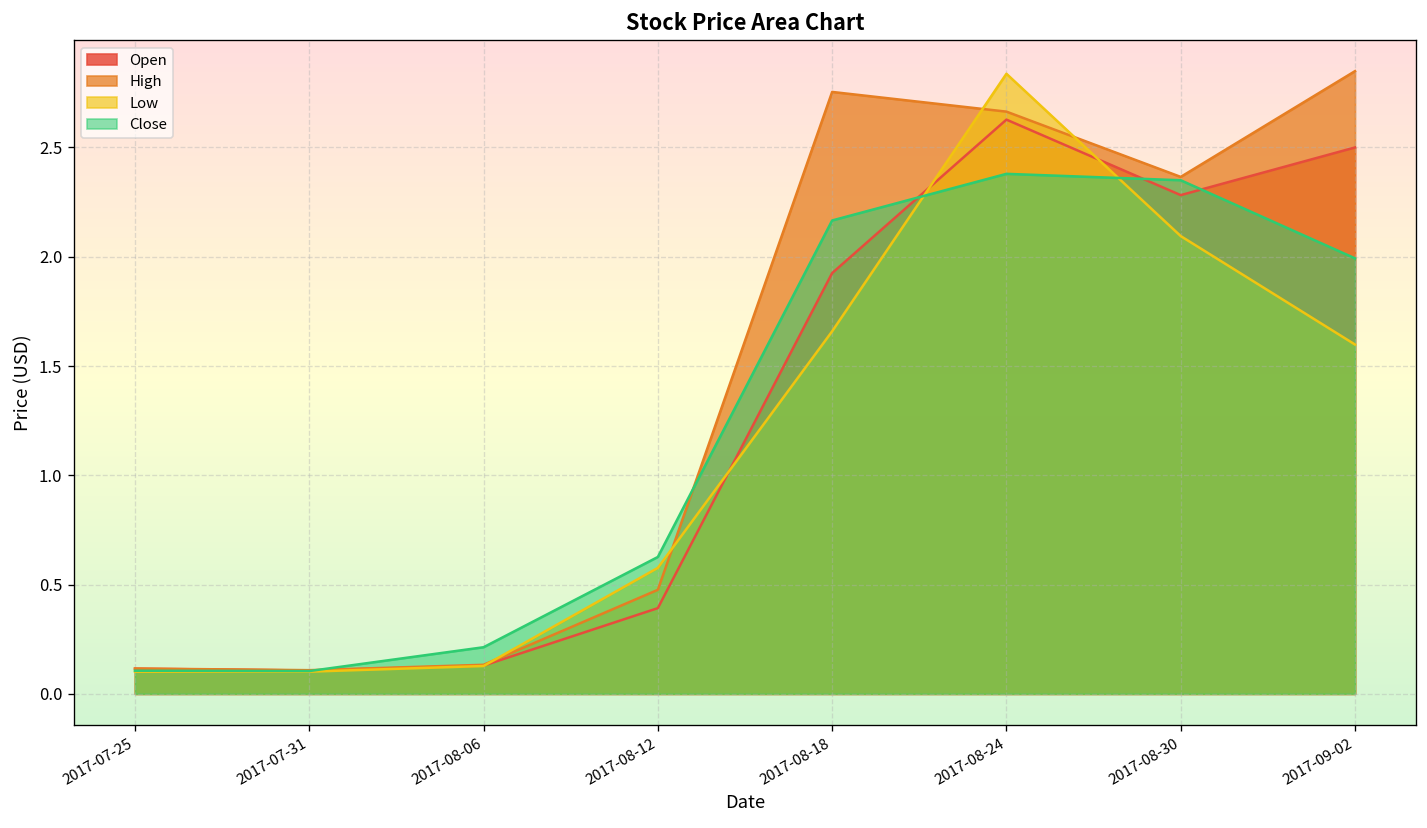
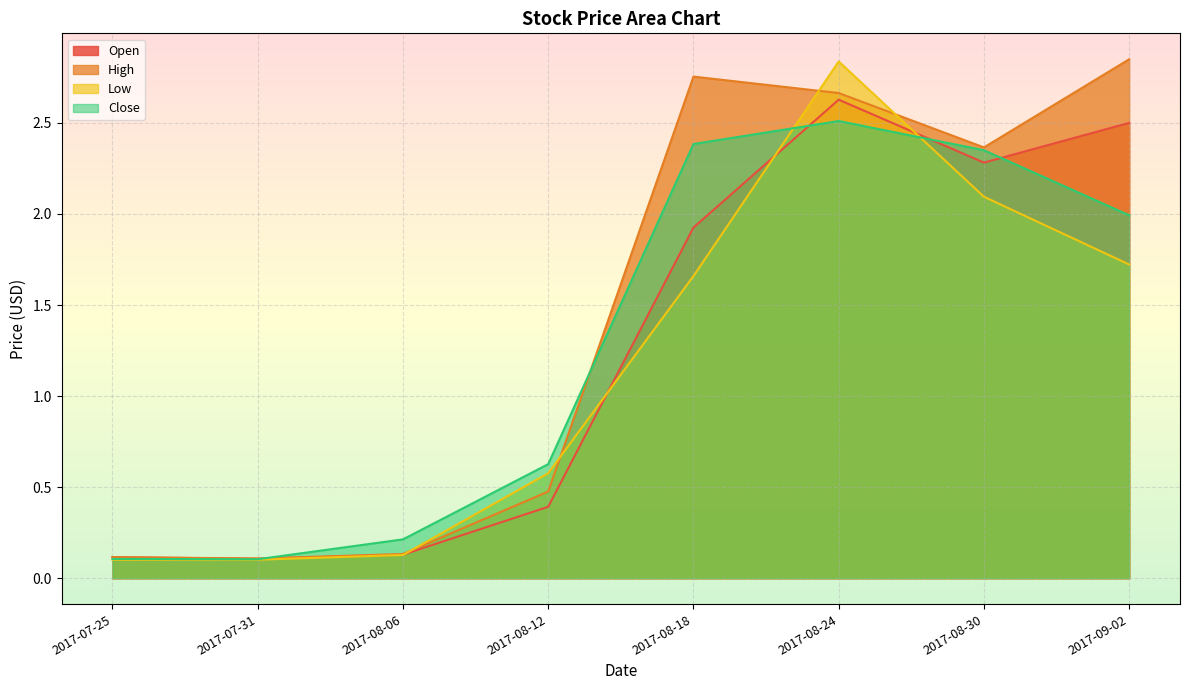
  {
    "Low": {
      "2017-08-12": 0.58,
      "2017-08-18": 1.66,
      "2017-08-24": 2.84,
      "2017-08-30": 2.09,
-     "2017-09-02": 1.60
+     "2017-09-02": 1.72
    },
    "Close": {
      "2017-08-06": 0.21,
      "2017-08-12": 0.63,
-     "2017-08-18": 2.17,
-     "2017-08-24": 2.38,
+     "2017-08-18": 2.38,
+     "2017-08-24": 2.51,
      "2017-08-30": 2.35,
      "2017-09-02": 1.99
    }
  }
